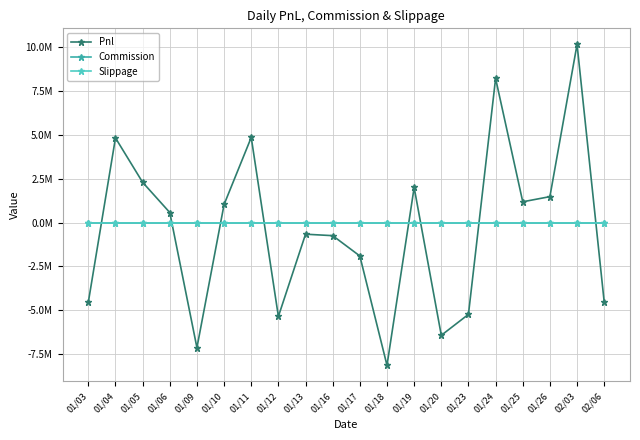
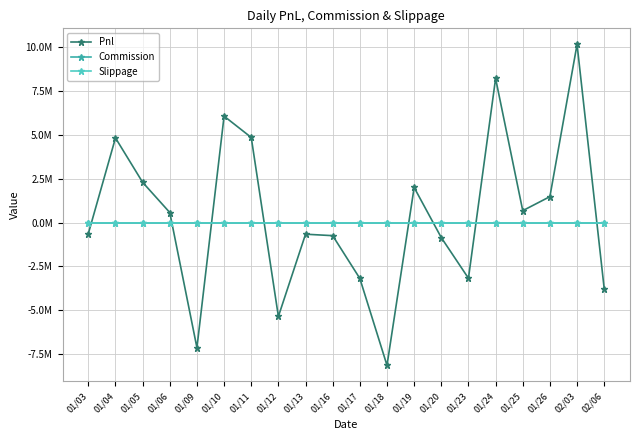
  {
    "Pnl": {
-     "01/03": -4500000,
+     "01/03": -600000,
      "01/04": 4800000,
      "01/05": 2300000,
      "01/06": 600000,
      "01/09": -7100000,
-     "01/10": 1000000,
+     "01/10": 6100000,
      "01/11": 4900000,
      "01/12": -5300000,
      "01/13": -700000,
      "01/16": -700000,
-     "01/17": -1900000,
+     "01/17": -3200000,
      "01/18": -8100000,
      "01/19": 2000000,
-     "01/20": -6400000,
-     "01/23": -5200000,
+     "01/20": -900000,
+     "01/23": -3200000,
      "01/24": 8200000,
-     "01/25": 1200000,
+     "01/25": 700000,
      "01/26": 1500000,
      "02/03": 10200000,
-     "02/06": -4500000
+     "02/06": -3800000
    },
    "Slippage": {
      "01/03": 0,
      "01/04": 0,
      "01/05": 0,
      "01/06": 0,
      "01/09": 0,
      "01/10": 0,
      "01/11": 0,
      "01/12": 0,
      "01/13": 0,
      "01/16": 0,
      "01/17": 0,
      "01/18": 0,
      "01/19": 0,
      "01/20": 0,
      "01/23": 0,
      "01/24": 0,
      "01/25": 0,
      "01/26": 0,
      "02/03": 0,
      "02/06": 0
    }
  }
